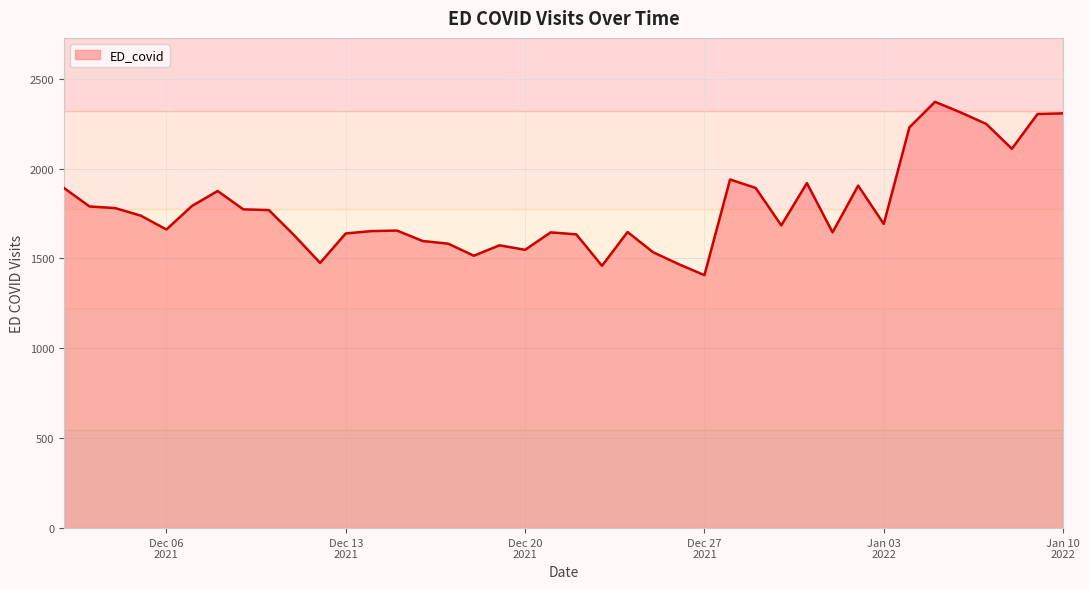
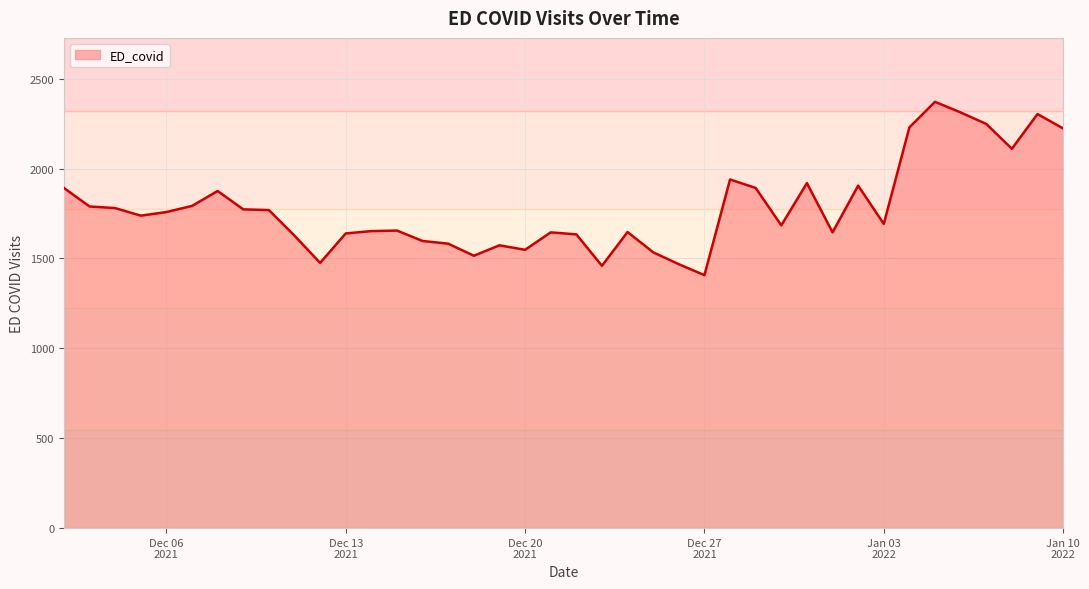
  {
-   "Dec 06 2021": 1660,
+   "Dec 06 2021": 1760,
    "Dec 13 2021": 1640,
    "Dec 20 2021": 1550,
    "Dec 27 2021": 1410,
    "Jan 03 2022": 1690,
-   "Jan 10 2022": 2310
+   "Jan 10 2022": 2220
  }
